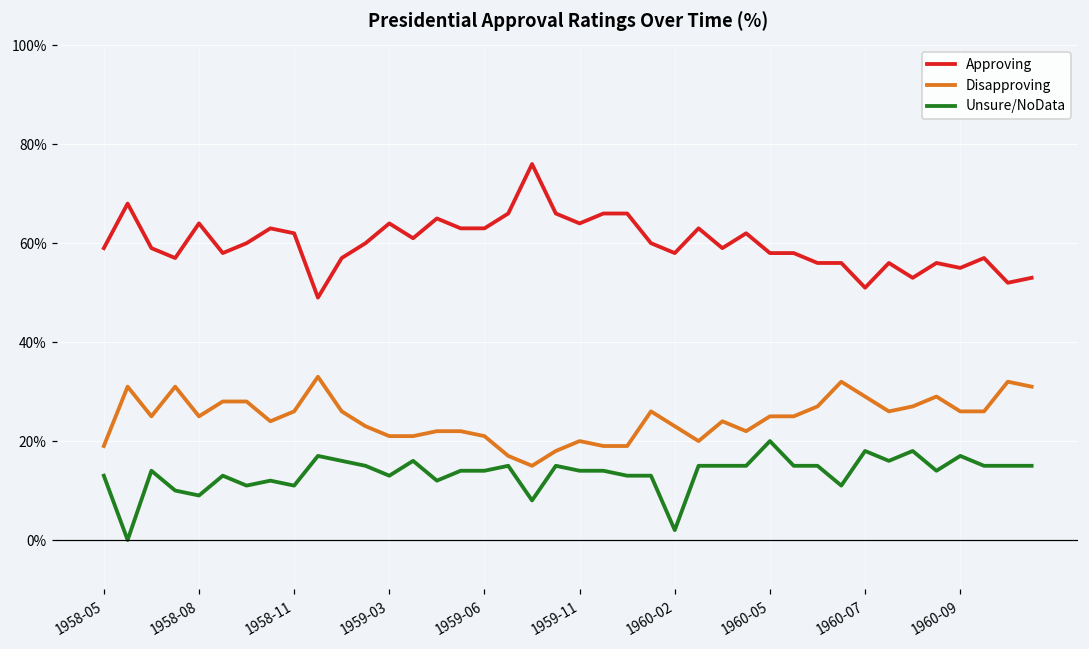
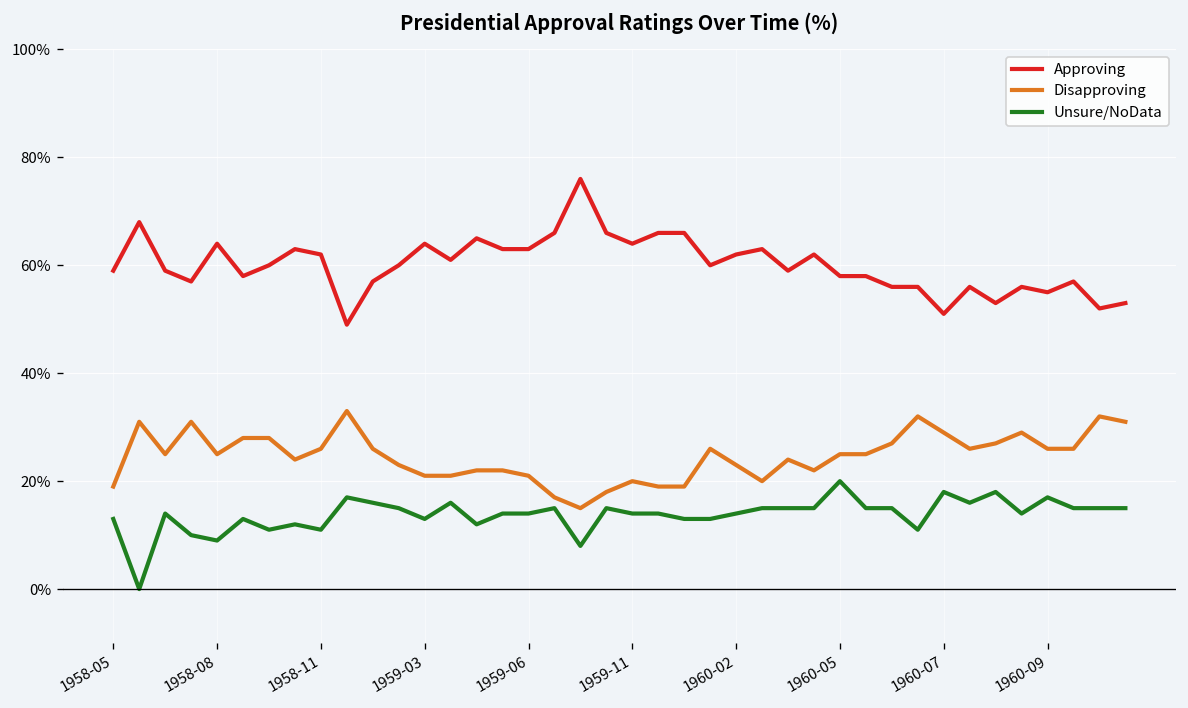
  {
    "Approving": {
      "1958-05": "59%",
      "1958-11": "62%",
      "1959-06": "63%",
      "1959-11": "64%",
-     "1960-02": "58%",
+     "1960-02": "62%",
      "1960-05": "58%"
    },
    "Disapproving": {
      "1958-05": "19%",
      "1958-11": "26%",
      "1959-06": "21%",
      "1959-11": "20%",
      "1960-02": "23%",
      "1960-05": "25%"
    },
    "Unsure/NoData": {
      "1958-05": "13%",
      "1958-11": "11%",
      "1959-06": "14%",
      "1959-11": "14%",
-     "1960-02": "2%",
+     "1960-02": "14%",
      "1960-05": "20%"
    }
  }
